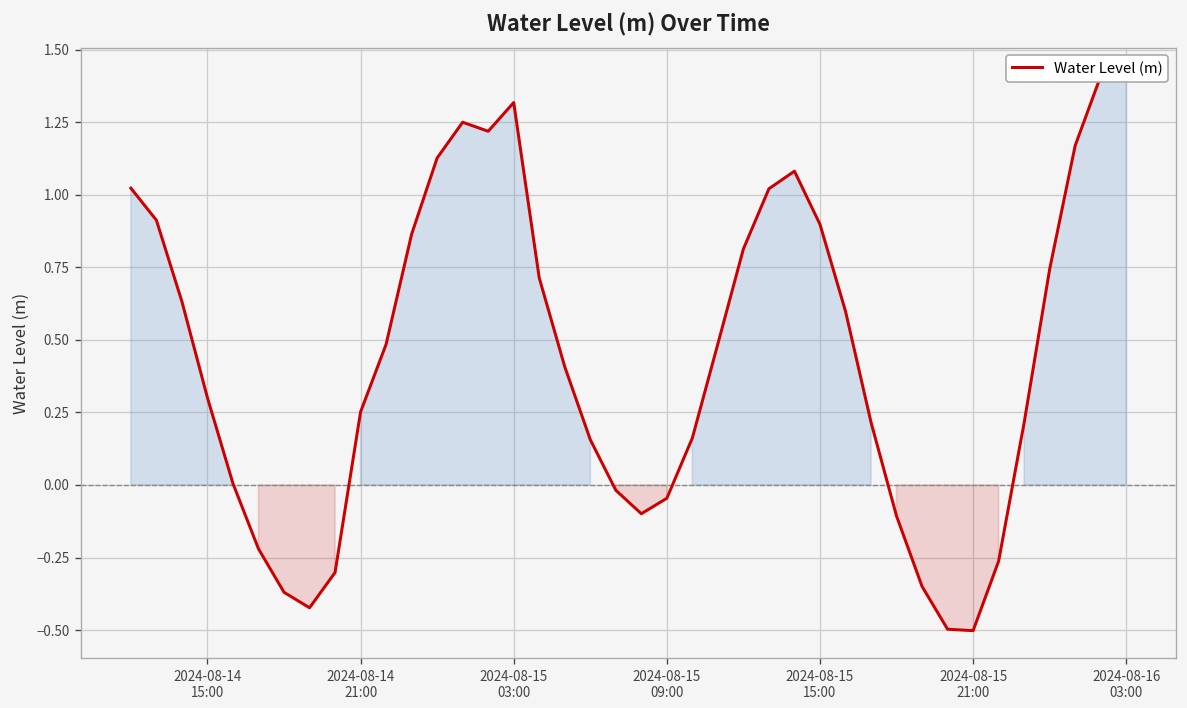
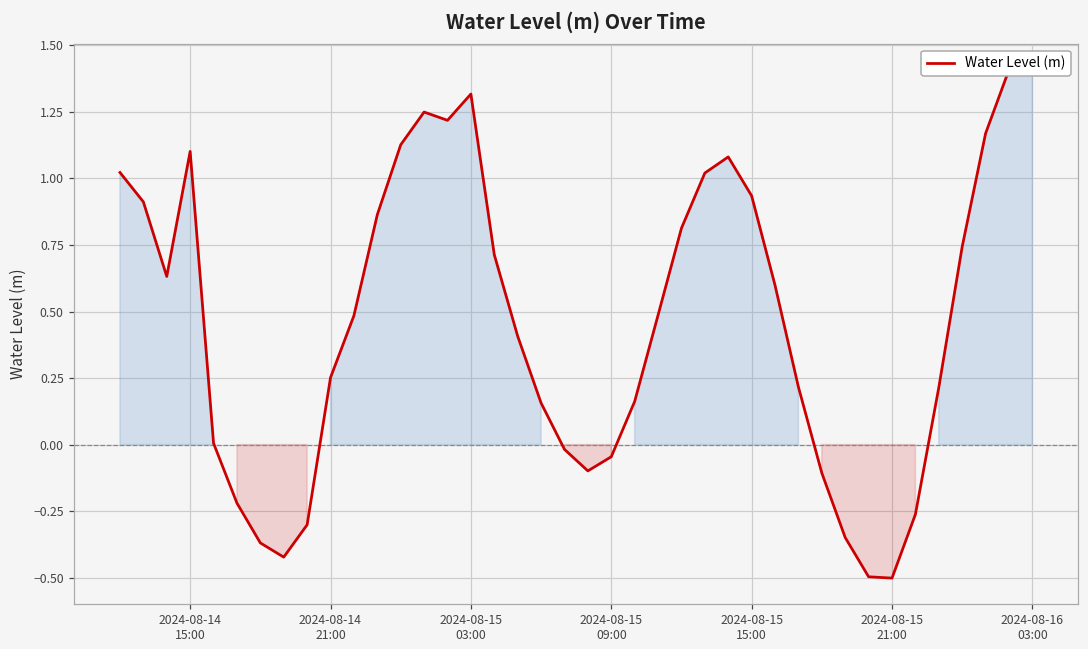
  {
-   "2024-08-14 15:00": 0.30,
+   "2024-08-14 15:00": 1.10,
    "2024-08-14 21:00": 0.25,
    "2024-08-15 03:00": 1.32,
    "2024-08-15 09:00": -0.05,
-   "2024-08-15 15:00": 0.90,
+   "2024-08-15 15:00": 0.93,
    "2024-08-15 21:00": -0.50
  }
